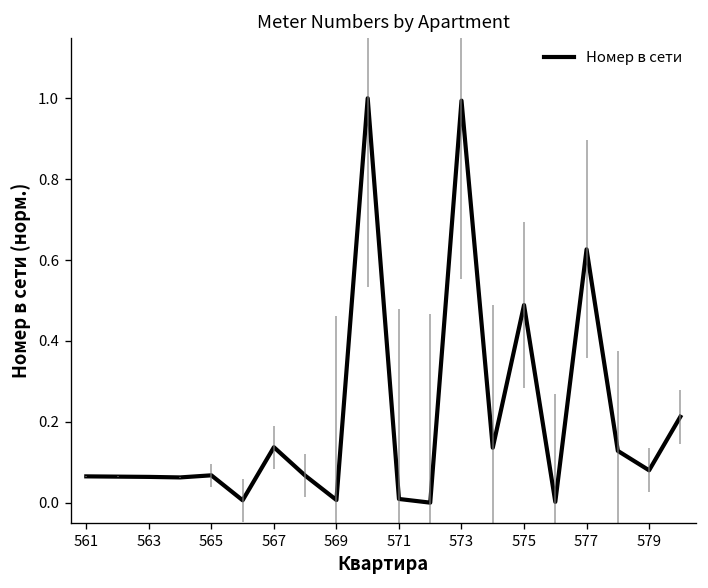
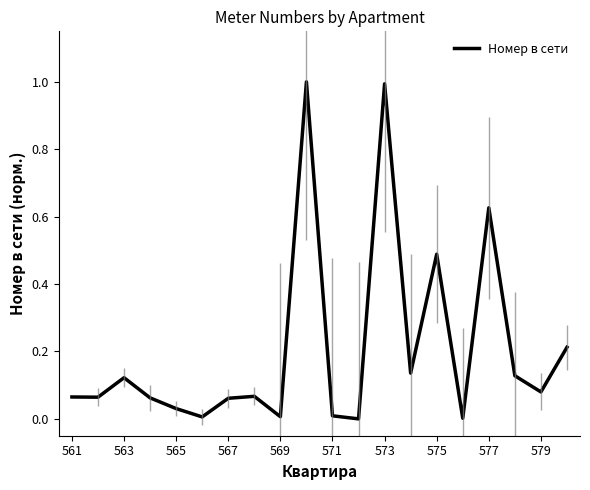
  {
    "561": 0.06,
-   "563": 0.06,
-   "565": 0.07,
-   "567": 0.14,
+   "563": 0.12,
+   "565": 0.03,
+   "567": 0.06,
    "569": 0.01,
    "571": 0.01,
    "573": 0.99,
    "575": 0.49,
    "577": 0.63,
    "579": 0.08
  }
